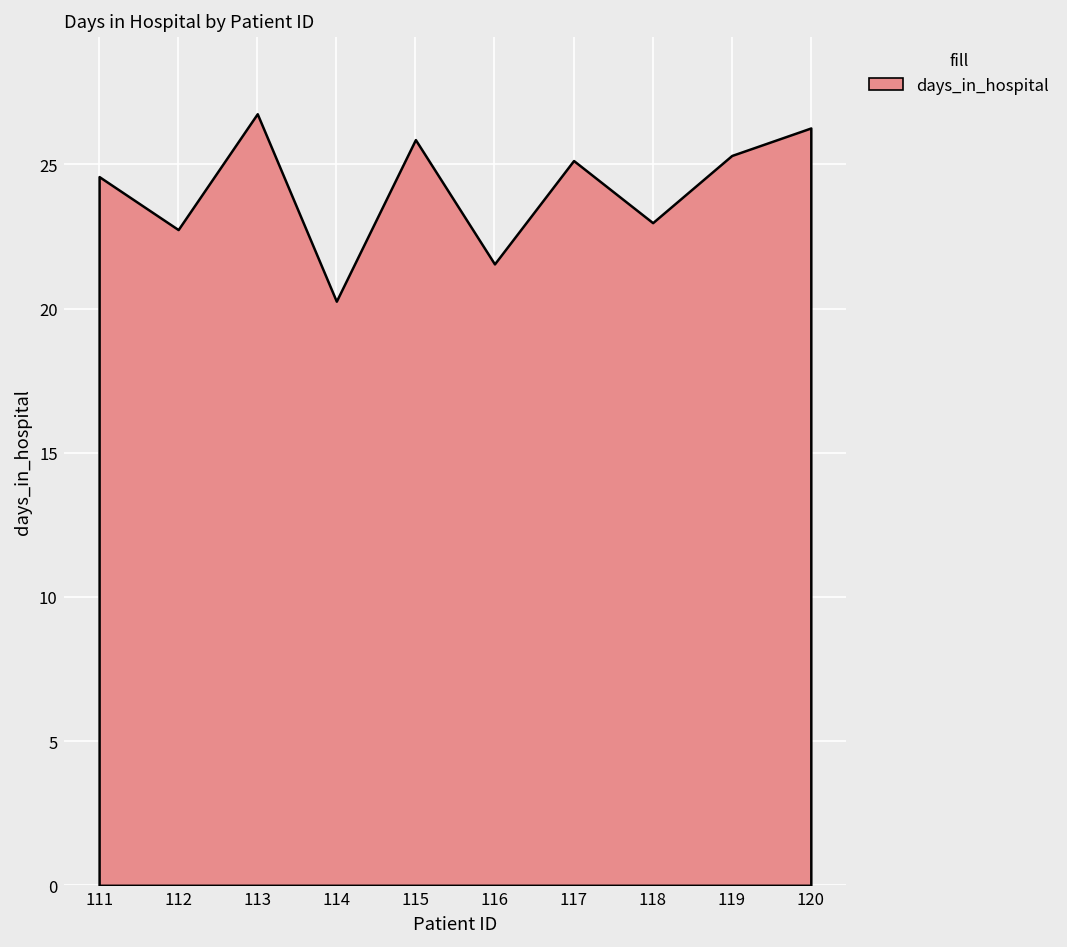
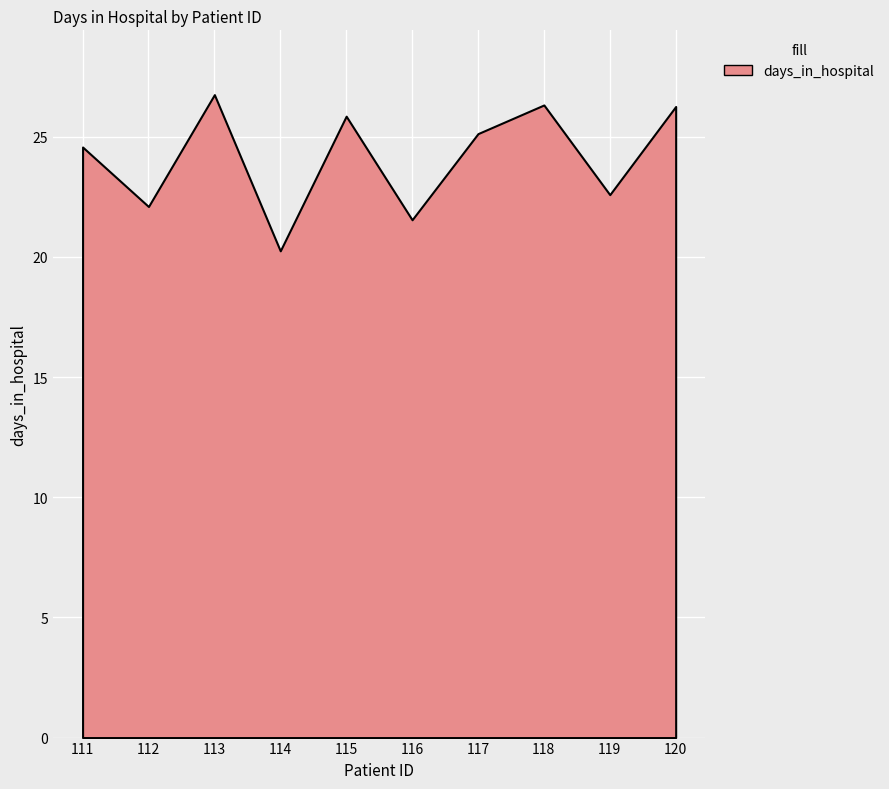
  {
    "111": 24.6,
-   "112": 22.7,
+   "112": 22.1,
    "113": 26.8,
    "114": 20.3,
    "115": 25.9,
    "116": 21.5,
    "117": 25.1,
-   "118": 23.0,
-   "119": 25.3,
+   "118": 26.3,
+   "119": 22.6,
    "120": 26.3
  }
